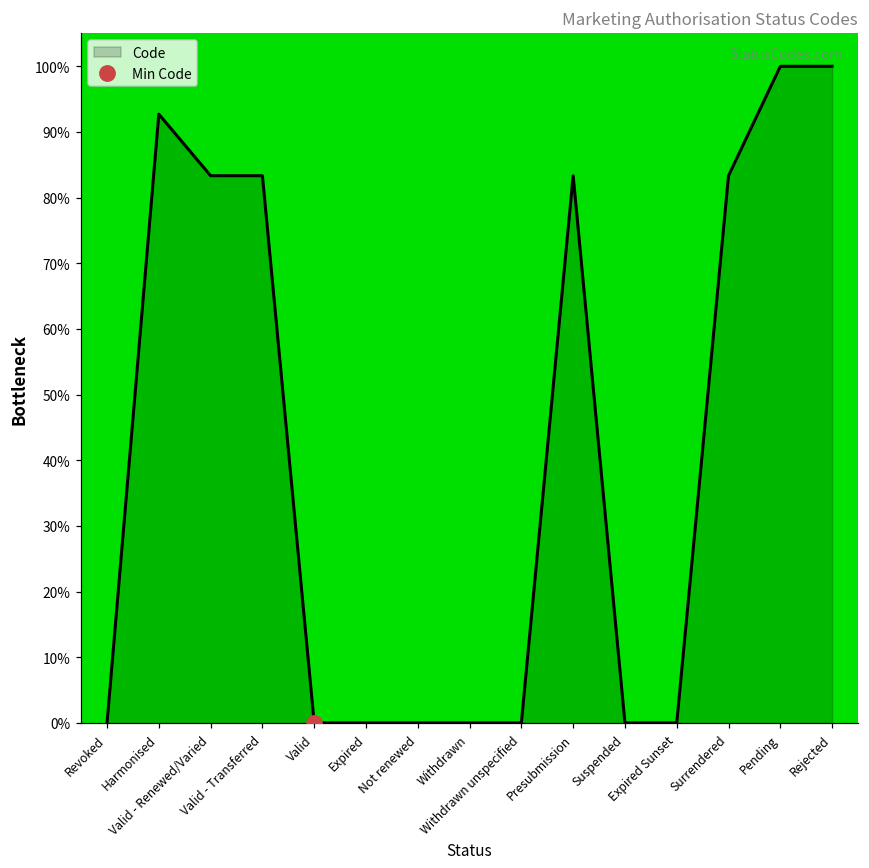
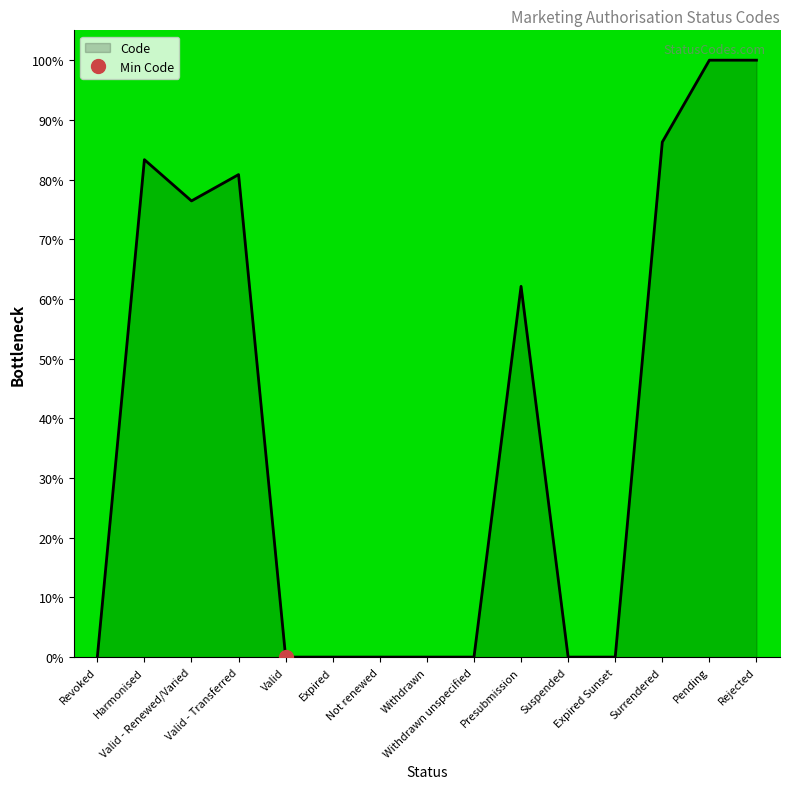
  {
    "Code": {
      "Revoked": "0%",
-     "Harmonised": "93%",
-     "Valid - Renewed/Varied": "83%",
-     "Valid - Transferred": "83%",
+     "Harmonised": "83%",
+     "Valid - Renewed/Varied": "76%",
+     "Valid - Transferred": "81%",
      "Expired": "0%",
      "Not renewed": "0%",
      "Withdrawn": "0%",
      "Withdrawn unspecified": "0%",
-     "Presubmission": "83%",
+     "Presubmission": "62%",
      "Suspended": "0%",
      "Expired Sunset": "0%",
-     "Surrendered": "83%",
+     "Surrendered": "86%",
      "Pending": "100%",
      "Rejected": "100%"
    }
  }
